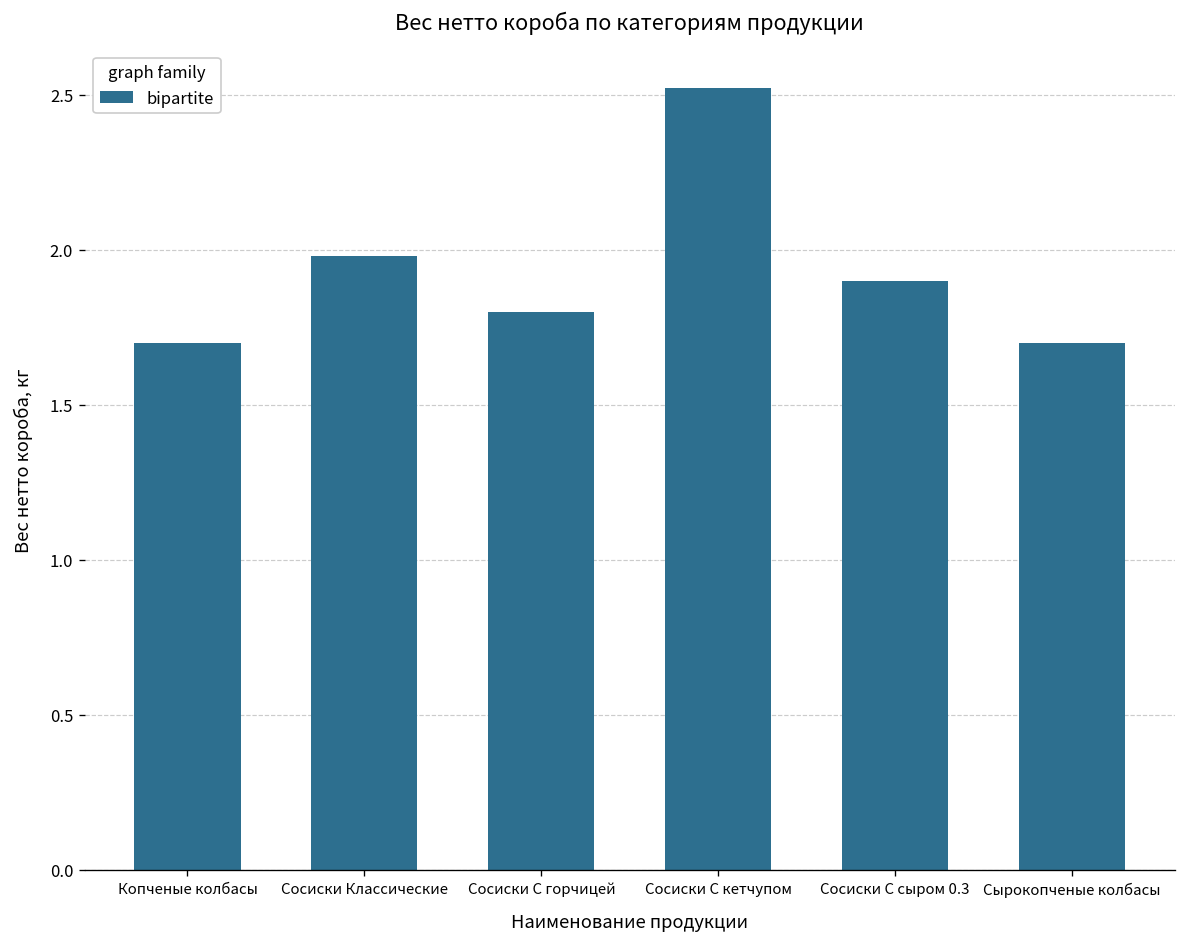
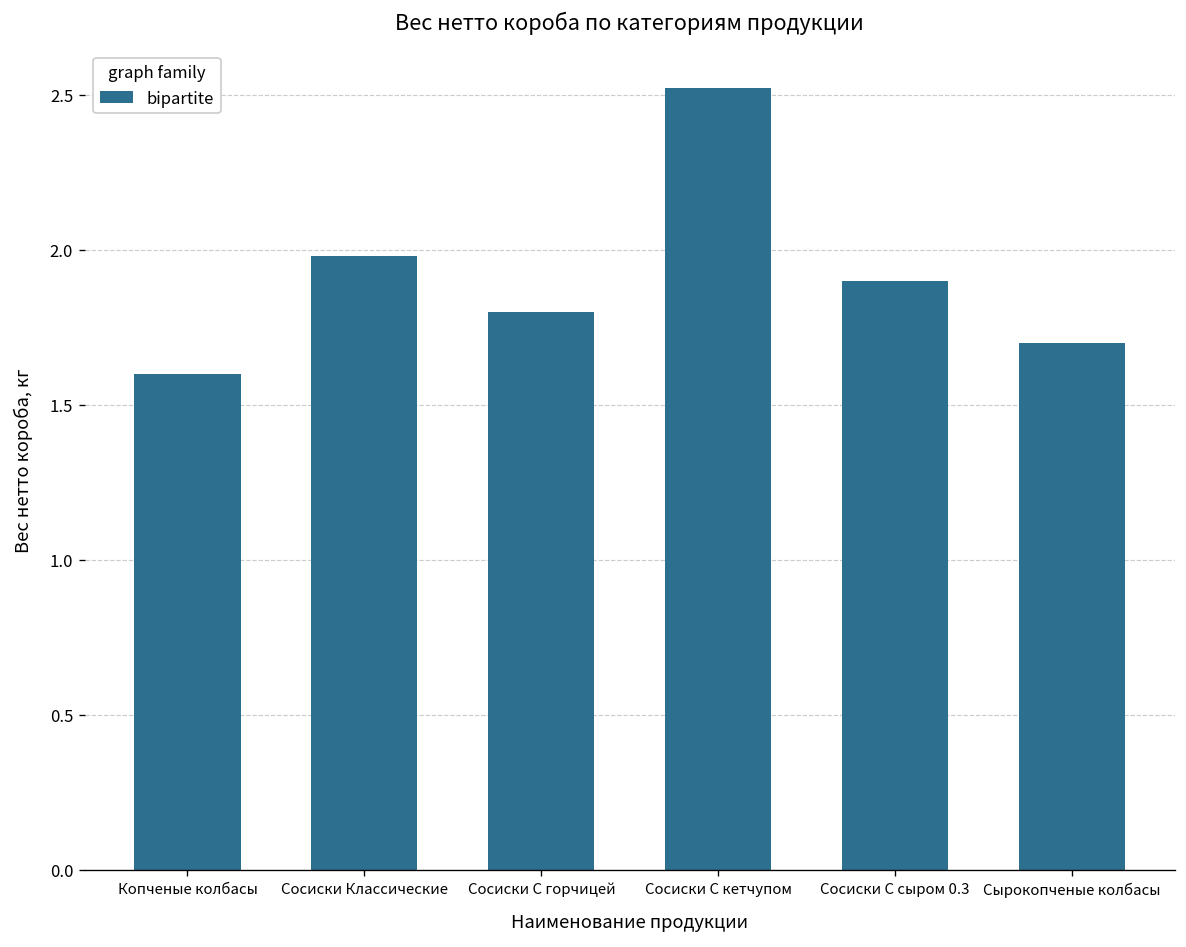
  {
-   "Копченые колбасы": 1.7,
+   "Копченые колбасы": 1.6,
    "Сосиски Классические": 1.98,
    "Сосиски С горчицей": 1.8,
    "Сосиски С кетчупом": 2.52,
    "Сосиски С сыром 0.3": 1.9,
    "Сырокопченые колбасы": 1.7
  }
